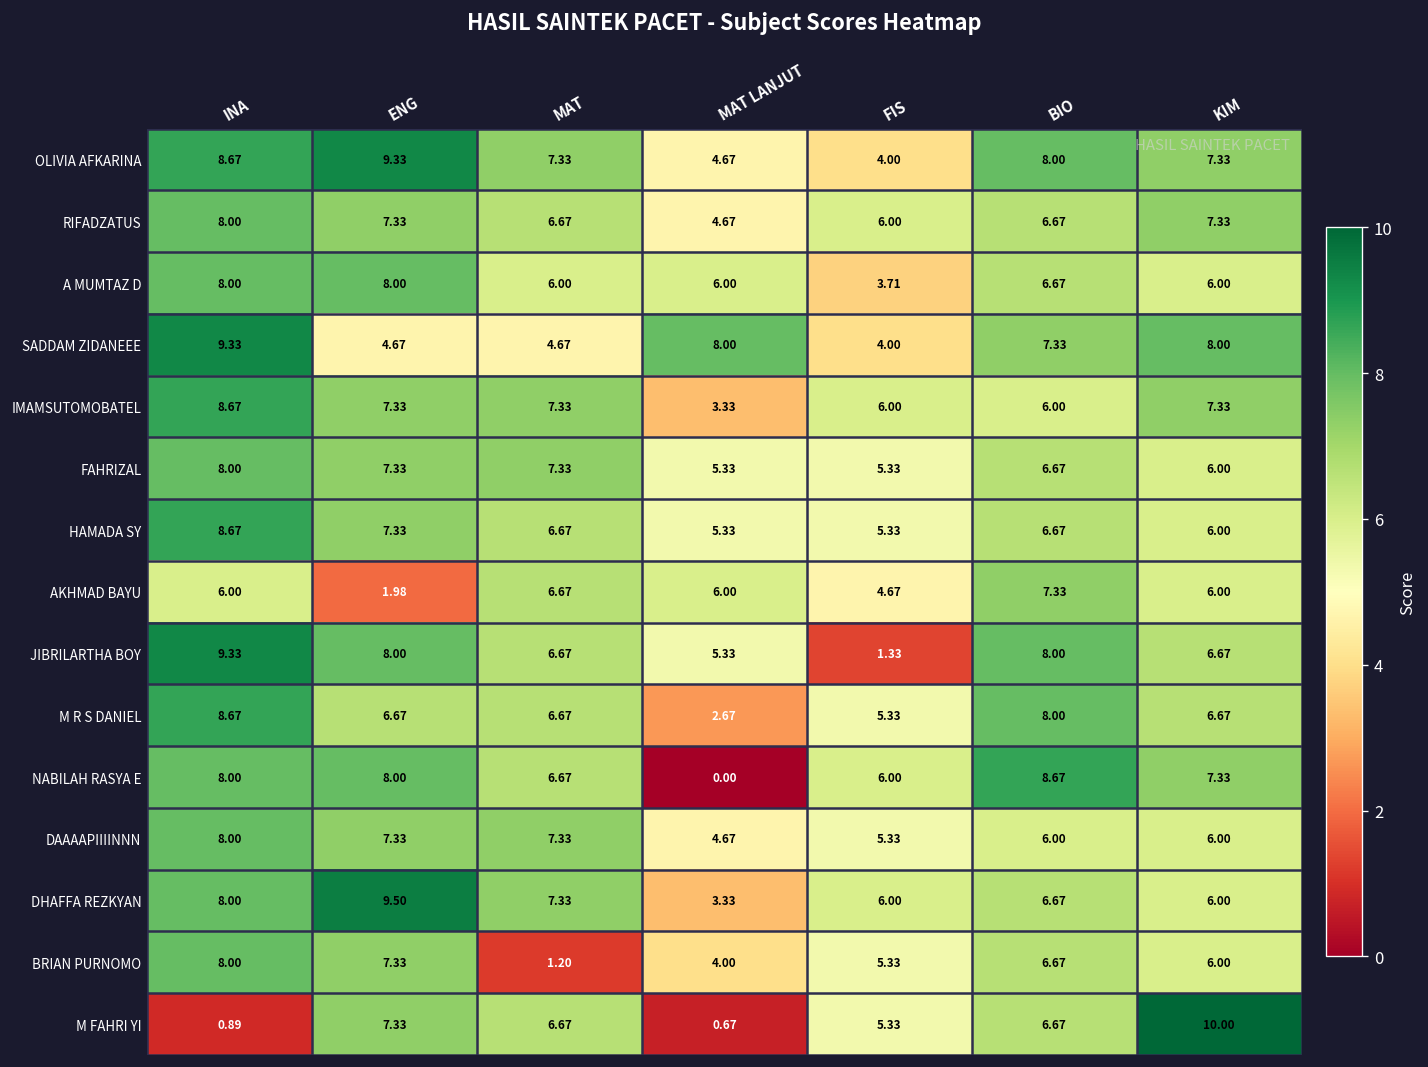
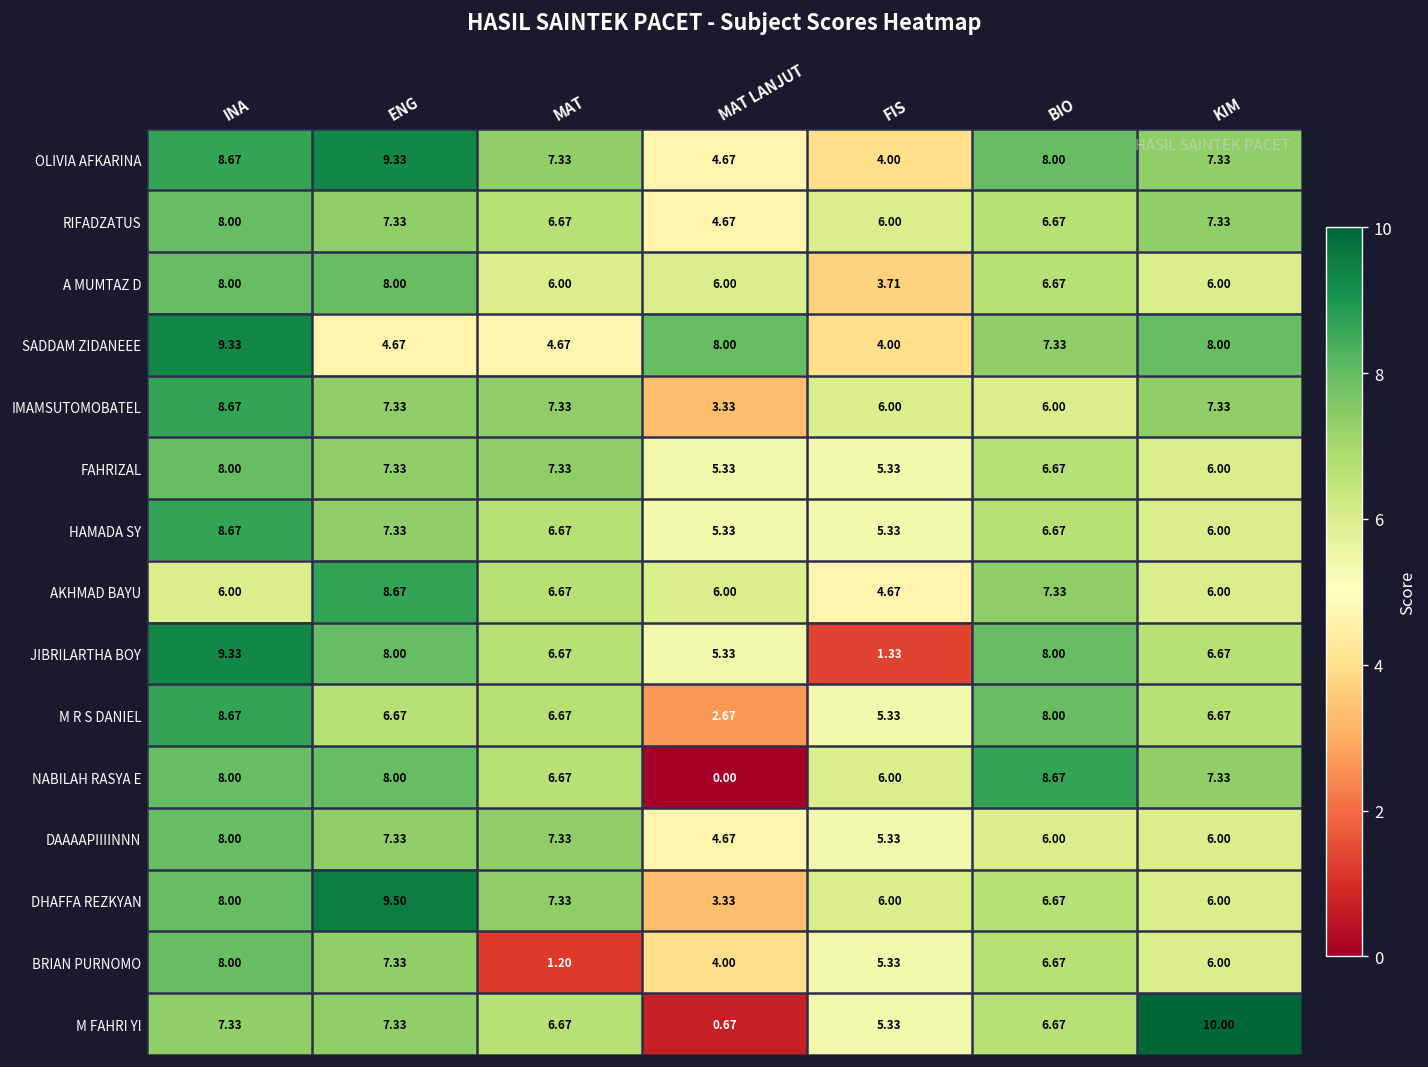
  {
    "OLIVIA AFKARINA": {
      "INA": 8.67,
      "ENG": 9.33,
      "MAT": 7.33,
      "MAT LANJUT": 4.67,
      "FIS": 4.00,
      "BIO": 8.00
    },
    "RIFADZATUS": {
      "INA": 8.00,
      "ENG": 7.33,
      "MAT": 6.67,
      "MAT LANJUT": 4.67,
      "FIS": 6.00,
      "BIO": 6.67,
      "KIM": 7.33
    },
    "A MUMTAZ D": {
      "INA": 8.00,
      "ENG": 8.00,
      "MAT": 6.00,
      "MAT LANJUT": 6.00,
      "FIS": 3.71,
      "BIO": 6.67,
      "KIM": 6.00
    },
    "SADDAM ZIDANEEE": {
      "INA": 9.33,
      "ENG": 4.67,
      "MAT": 4.67,
      "MAT LANJUT": 8.00,
      "FIS": 4.00,
      "BIO": 7.33,
      "KIM": 8.00
    },
    "IMAMSUTOMOBATEL": {
      "INA": 8.67,
      "ENG": 7.33,
      "MAT": 7.33,
      "MAT LANJUT": 3.33,
      "FIS": 6.00,
      "BIO": 6.00,
      "KIM": 7.33
    },
    "FAHRIZAL": {
      "INA": 8.00,
      "ENG": 7.33,
      "MAT": 7.33,
      "MAT LANJUT": 5.33,
      "FIS": 5.33,
      "BIO": 6.67,
      "KIM": 6.00
    },
    "HAMADA SY": {
      "INA": 8.67,
      "ENG": 7.33,
      "MAT": 6.67,
      "MAT LANJUT": 5.33,
      "FIS": 5.33,
      "BIO": 6.67,
      "KIM": 6.00
    },
    "AKHMAD BAYU": {
      "INA": 6.00,
-     "ENG": 1.98,
+     "ENG": 8.67,
      "MAT": 6.67,
      "MAT LANJUT": 6.00,
      "FIS": 4.67,
      "BIO": 7.33,
      "KIM": 6.00
    },
    "JIBRILARTHA BOY": {
      "INA": 9.33,
      "ENG": 8.00,
      "MAT": 6.67,
      "MAT LANJUT": 5.33,
      "FIS": 1.33,
      "BIO": 8.00,
      "KIM": 6.67
    },
    "M R S DANIEL": {
      "INA": 8.67,
      "ENG": 6.67,
      "MAT": 6.67,
      "MAT LANJUT": 2.67,
      "FIS": 5.33,
      "BIO": 8.00,
      "KIM": 6.67
    },
    "NABILAH RASYA E": {
      "INA": 8.00,
      "ENG": 8.00,
      "MAT": 6.67,
      "MAT LANJUT": 0.00,
      "FIS": 6.00,
      "BIO": 8.67,
      "KIM": 7.33
    },
    "DAAAAPIIIINNN": {
      "INA": 8.00,
      "ENG": 7.33,
      "MAT": 7.33,
      "MAT LANJUT": 4.67,
      "FIS": 5.33,
      "BIO": 6.00,
      "KIM": 6.00
    },
    "DHAFFA REZKYAN": {
      "INA": 8.00,
      "ENG": 9.50,
      "MAT": 7.33,
      "MAT LANJUT": 3.33,
      "FIS": 6.00,
      "BIO": 6.67,
      "KIM": 6.00
    },
    "BRIAN PURNOMO": {
      "INA": 8.00,
      "ENG": 7.33,
      "MAT": 1.20,
      "MAT LANJUT": 4.00,
      "FIS": 5.33,
      "BIO": 6.67,
      "KIM": 6.00
    },
    "M FAHRI YI": {
-     "INA": 0.89,
+     "INA": 7.33,
      "ENG": 7.33,
      "MAT": 6.67,
      "MAT LANJUT": 0.67,
      "FIS": 5.33,
      "BIO": 6.67,
      "KIM": 10.00
    }
  }
